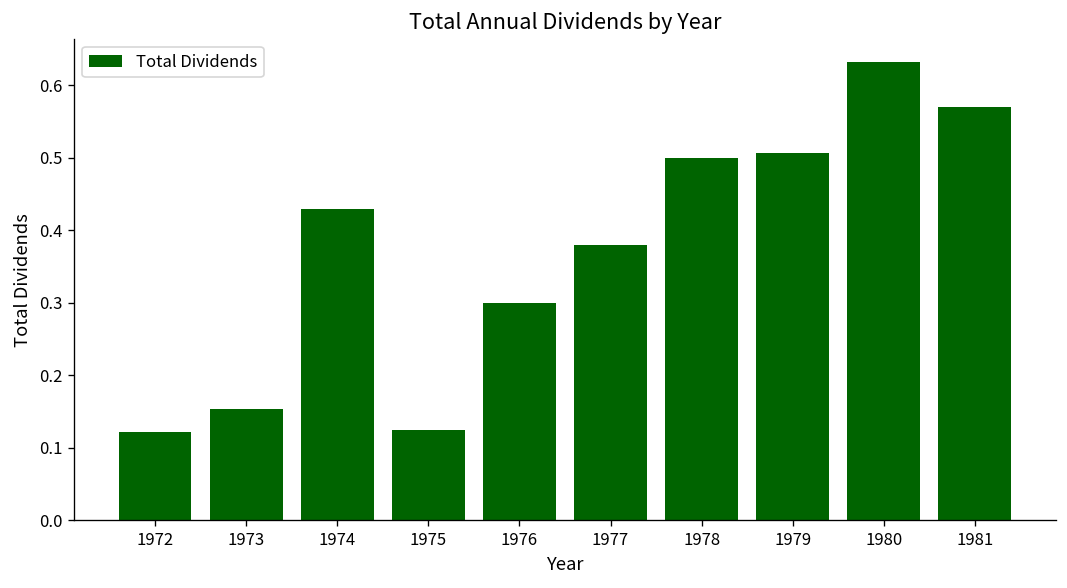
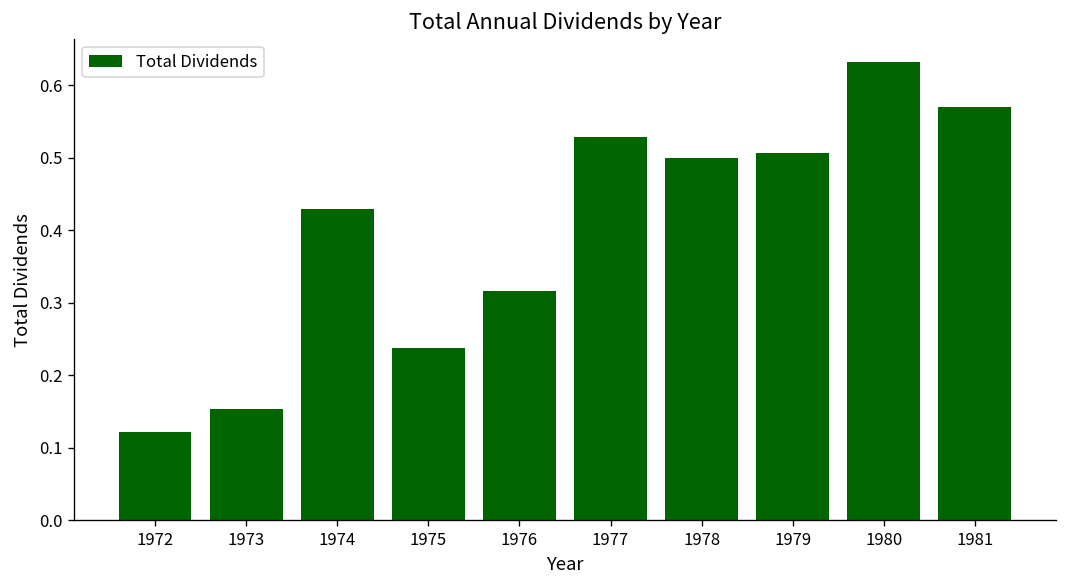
  {
    "1972": 0.12,
    "1973": 0.15,
    "1974": 0.43,
-   "1975": 0.13,
-   "1976": 0.30,
-   "1977": 0.38,
+   "1975": 0.24,
+   "1976": 0.32,
+   "1977": 0.53,
    "1978": 0.50,
    "1979": 0.51,
    "1980": 0.63,
    "1981": 0.57
  }
